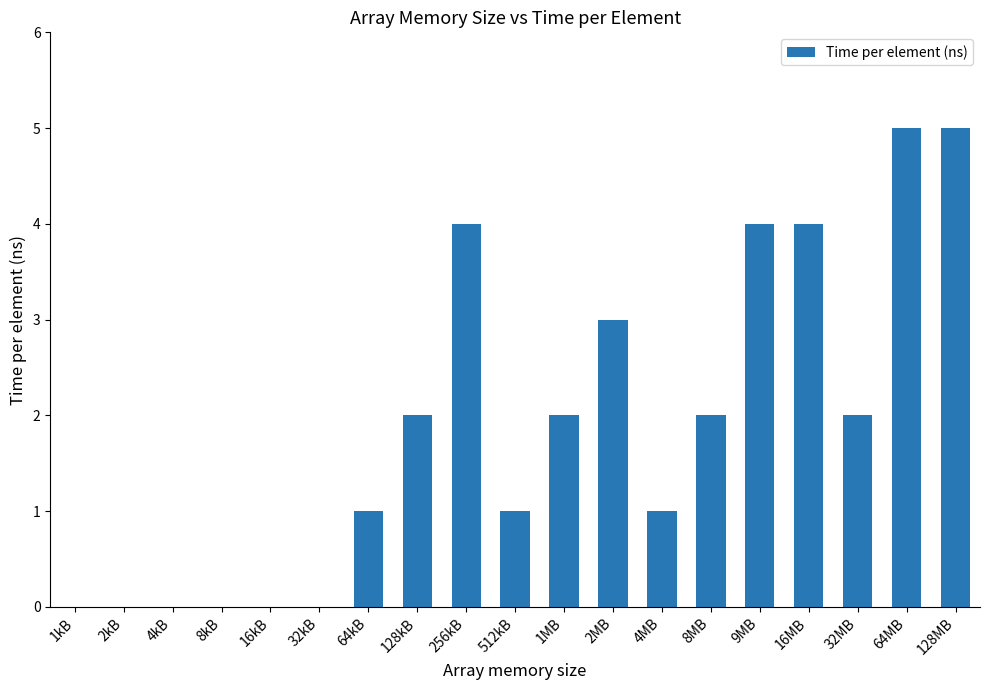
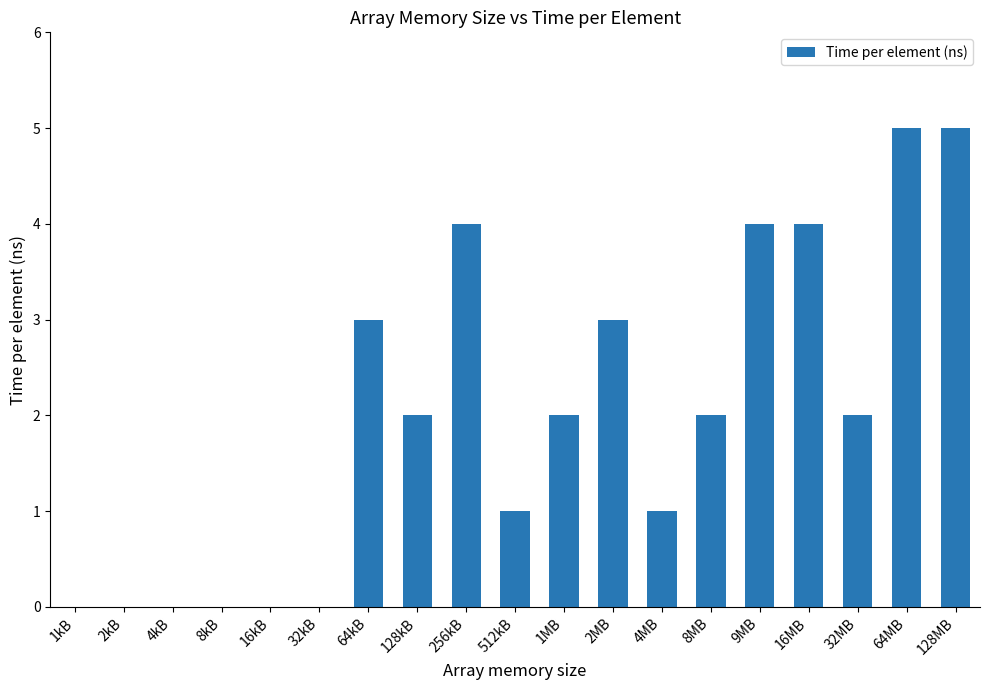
  {
    "1kB": 0,
    "2kB": 0,
    "4kB": 0,
    "8kB": 0,
    "16kB": 0,
    "32kB": 0,
-   "64kB": 1,
+   "64kB": 3,
    "128kB": 2,
    "256kB": 4,
    "512kB": 1,
    "1MB": 2,
    "2MB": 3,
    "4MB": 1,
    "8MB": 2,
    "9MB": 4,
    "16MB": 4,
    "32MB": 2,
    "64MB": 5,
    "128MB": 5
  }
